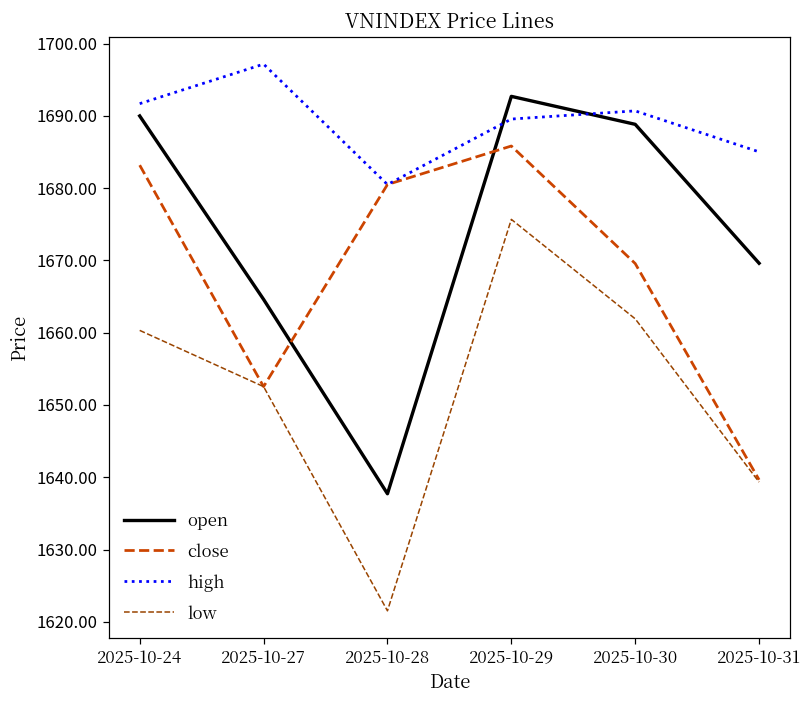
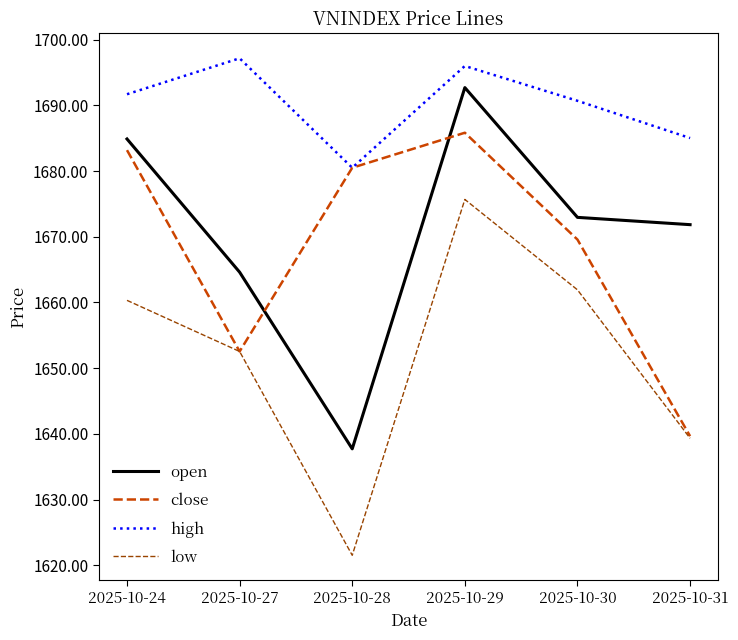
  {
    "open": {
-     "2025-10-24": 1690,
+     "2025-10-24": 1685,
      "2025-10-27": 1665,
      "2025-10-28": 1638,
      "2025-10-29": 1693,
-     "2025-10-30": 1689,
-     "2025-10-31": 1670
+     "2025-10-30": 1673,
+     "2025-10-31": 1672
    },
    "high": {
      "2025-10-24": 1692,
      "2025-10-27": 1697,
-     "2025-10-29": 1690,
+     "2025-10-29": 1696,
      "2025-10-30": 1691,
      "2025-10-31": 1685
    }
  }
